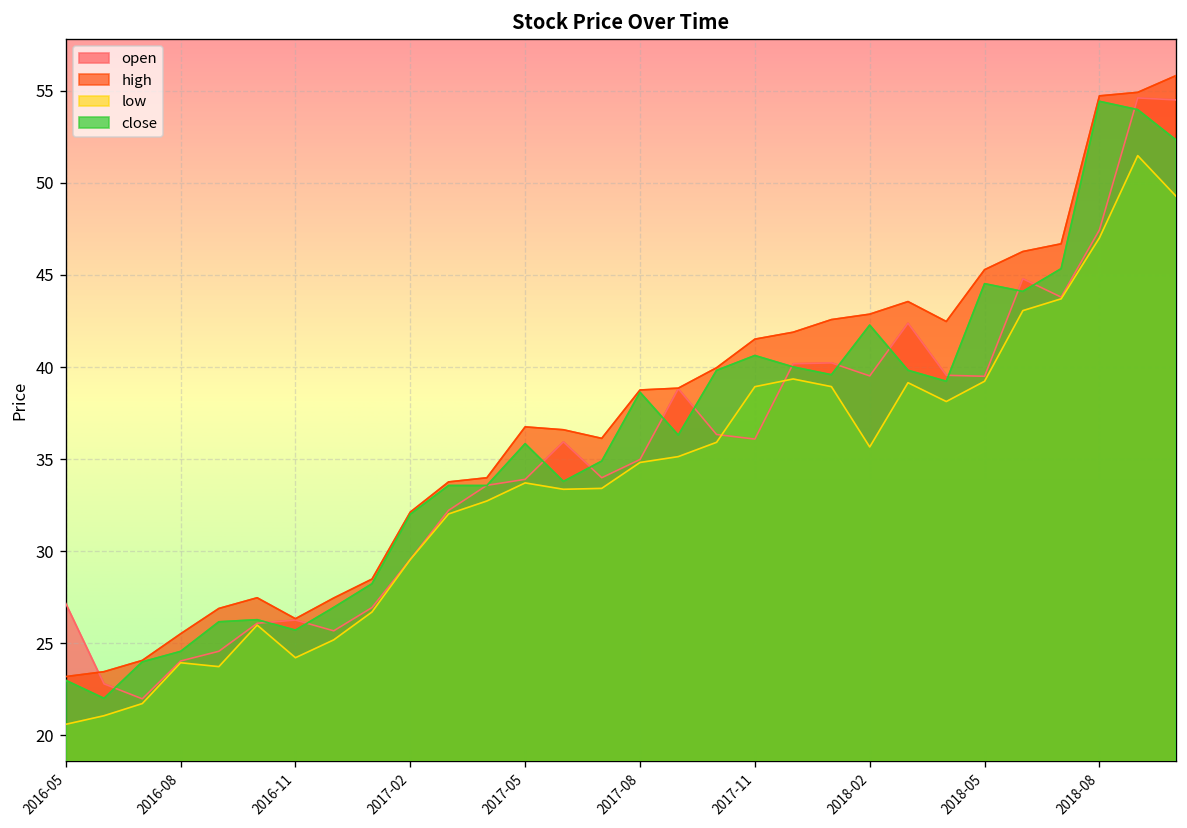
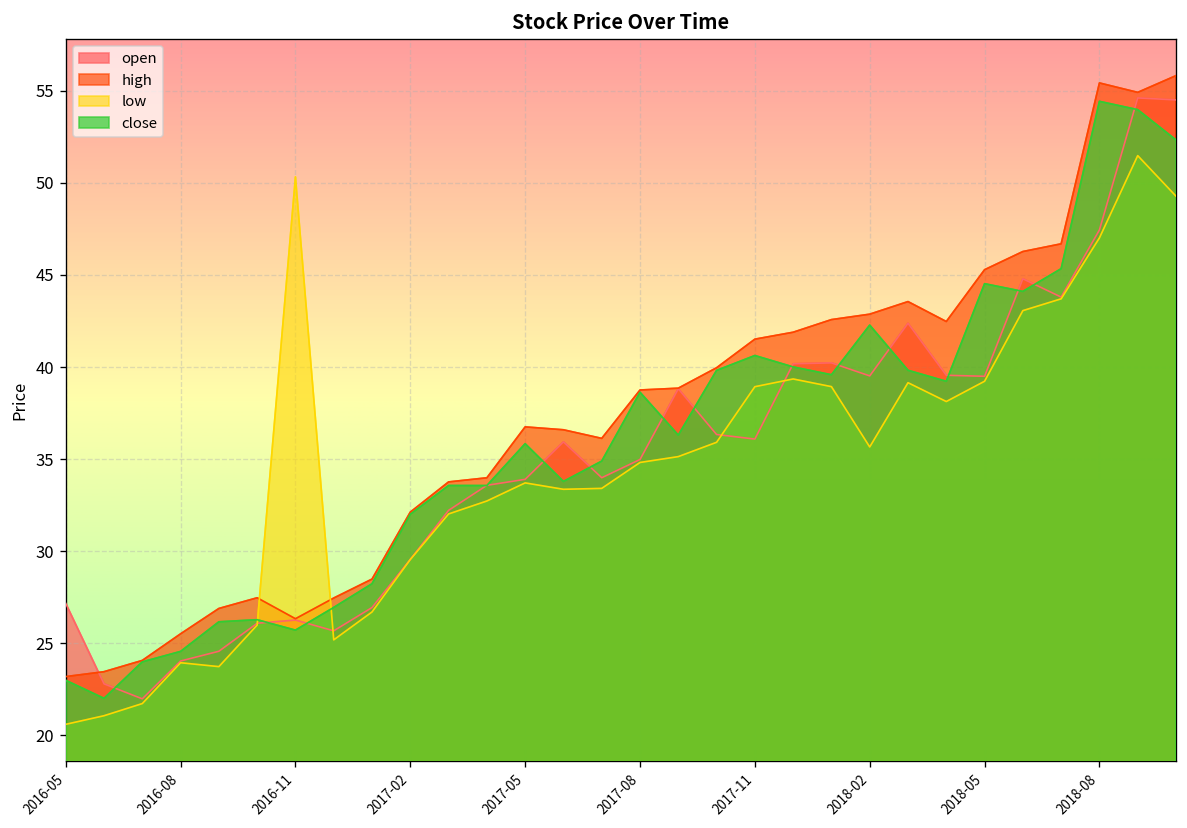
  {
    "open": {
      "2016-05": 27.2,
      "2017-05": 33.9,
      "2017-11": 36.1,
      "2018-02": 39.5,
      "2018-05": 39.5,
      "2018-08": 47.4
    },
    "high": {
      "2016-05": 23.2,
      "2016-08": 25.5,
      "2017-05": 36.7,
      "2017-11": 41.5,
      "2018-02": 42.9,
      "2018-05": 45.3,
-     "2018-08": 54.7
+     "2018-08": 55.4
    },
    "low": {
      "2016-05": 20.6,
-     "2016-11": 24.2,
+     "2016-11": 50.3,
      "2017-05": 33.7,
      "2017-11": 38.9,
      "2018-02": 35.7,
      "2018-05": 39.2,
      "2018-08": 47.0
    },
    "close": {
      "2016-05": 23.0,
      "2016-08": 24.6,
      "2016-11": 25.7,
      "2017-05": 35.8,
      "2017-11": 40.6,
      "2018-02": 42.3,
      "2018-05": 44.5,
      "2018-08": 54.4
    }
  }
